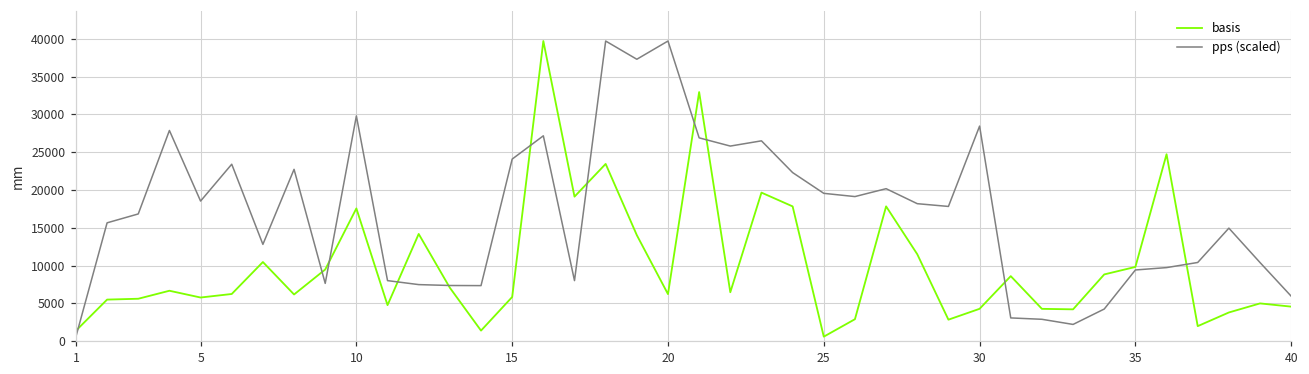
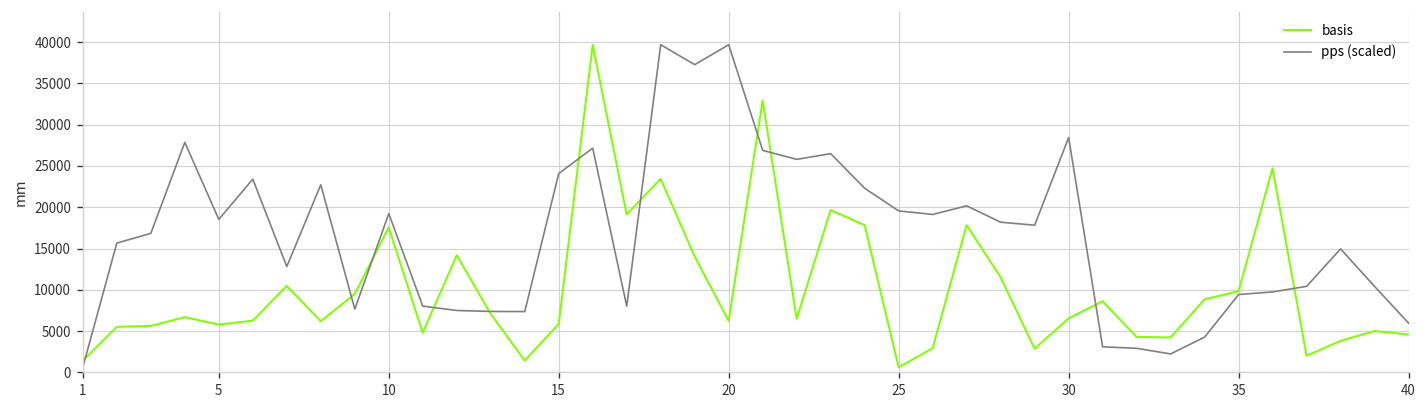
  {
    "basis": {
      "1": 1000,
      "5": 6000,
      "10": 18000,
      "15": 6000,
      "20": 6000,
      "25": 1000,
-     "30": 4000,
+     "30": 7000,
      "35": 10000,
      "40": 5000
    },
    "pps (scaled)": {
      "1": 1000,
      "5": 19000,
-     "10": 30000,
+     "10": 19000,
      "15": 24000,
      "20": 40000,
      "25": 20000,
      "30": 28000,
      "35": 9000,
      "40": 6000
    }
  }
